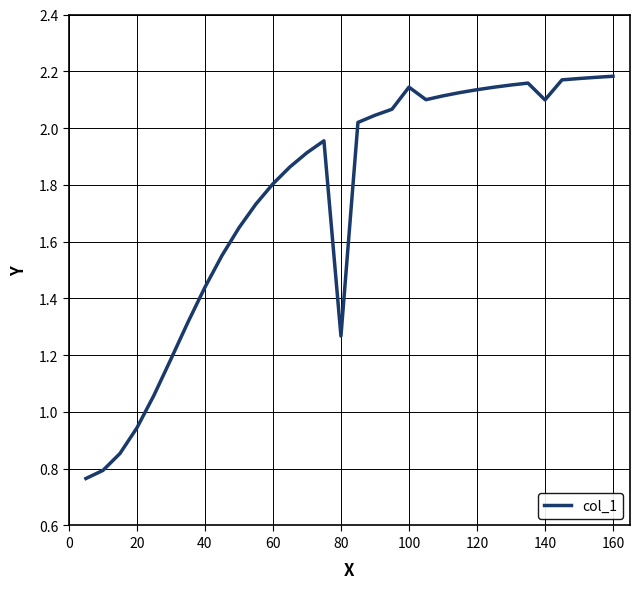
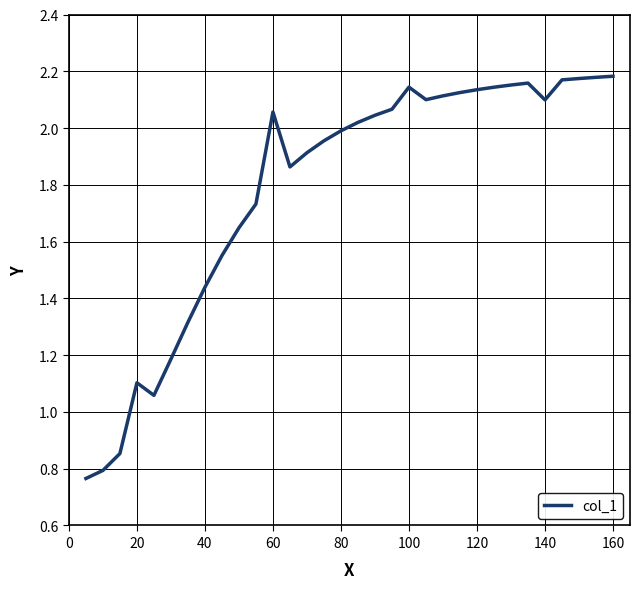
  {
-   "20": 0.94,
+   "20": 1.10,
    "40": 1.44,
-   "60": 1.80,
-   "80": 1.27,
+   "60": 2.06,
+   "80": 1.99,
    "100": 2.14,
    "120": 2.14,
    "140": 2.10,
    "160": 2.18
  }
